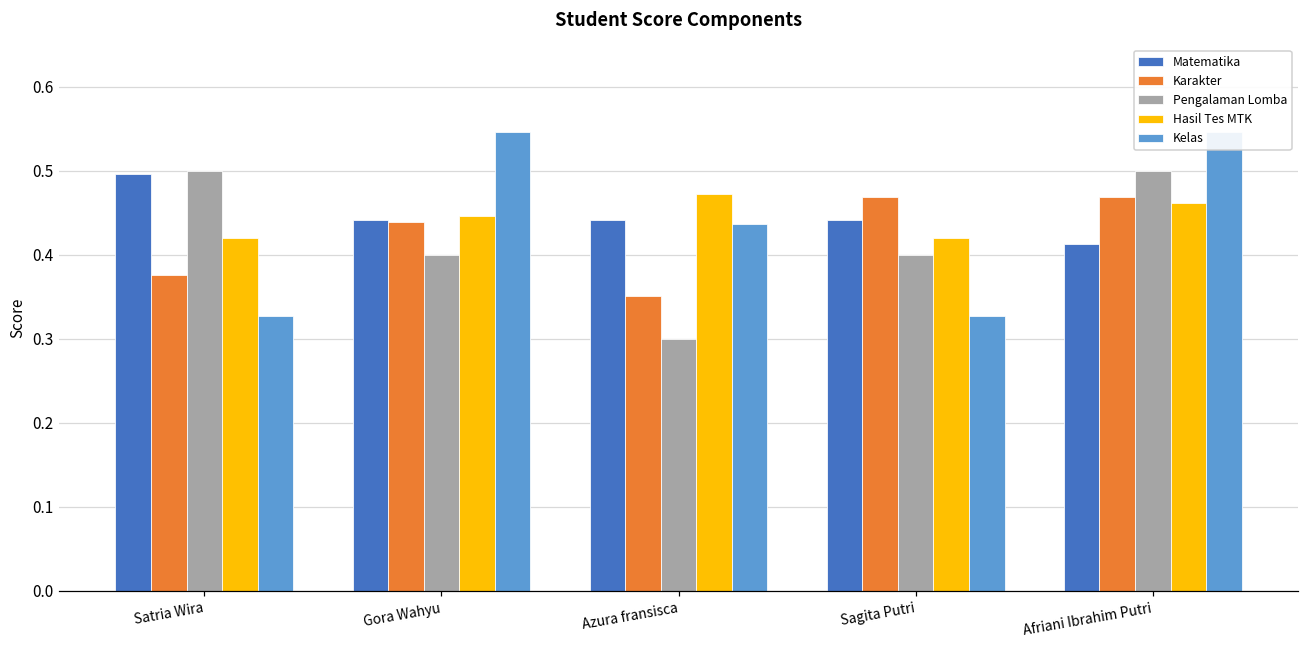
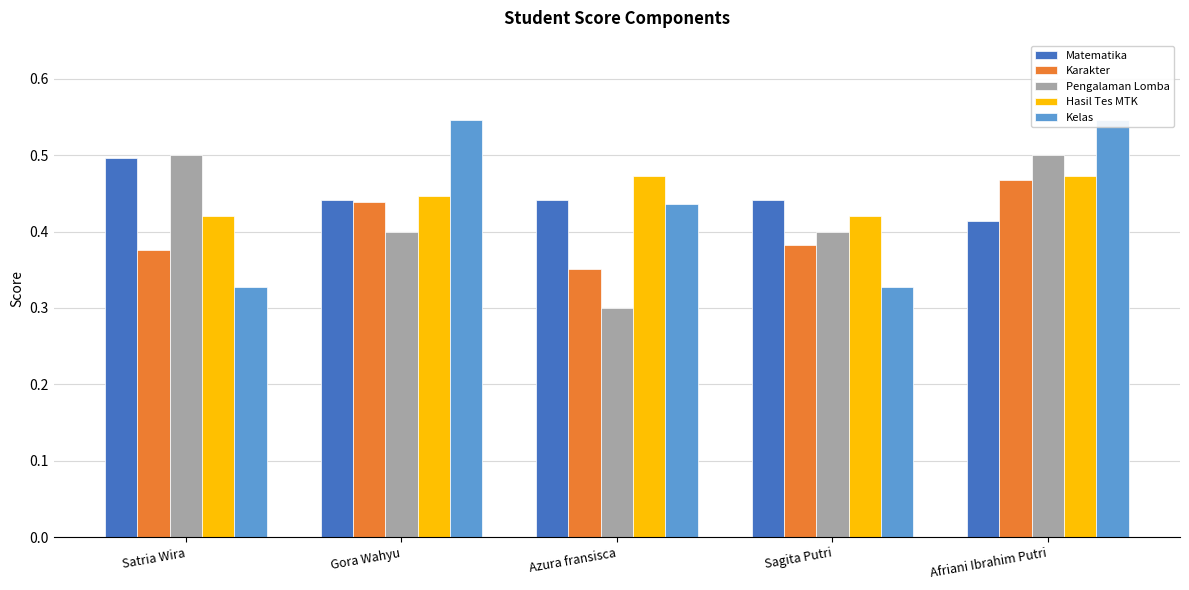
  {
    "Karakter": {
      "Satria Wira": 0.38,
      "Gora Wahyu": 0.44,
      "Azura fransisca": 0.35,
-     "Sagita Putri": 0.47,
+     "Sagita Putri": 0.38,
      "Afriani Ibrahim Putri": 0.47
    },
    "Pengalaman Lomba": {
      "Satria Wira": 0.50,
      "Gora Wahyu": 0.40,
      "Azura fransisca": 0.30,
      "Sagita Putri": 0.40,
      "Afriani Ibrahim Putri": 0.50
    },
    "Hasil Tes MTK": {
      "Satria Wira": 0.42,
      "Gora Wahyu": 0.45,
      "Azura fransisca": 0.47,
      "Sagita Putri": 0.42,
-     "Afriani Ibrahim Putri": 0.46
+     "Afriani Ibrahim Putri": 0.47
    }
  }
